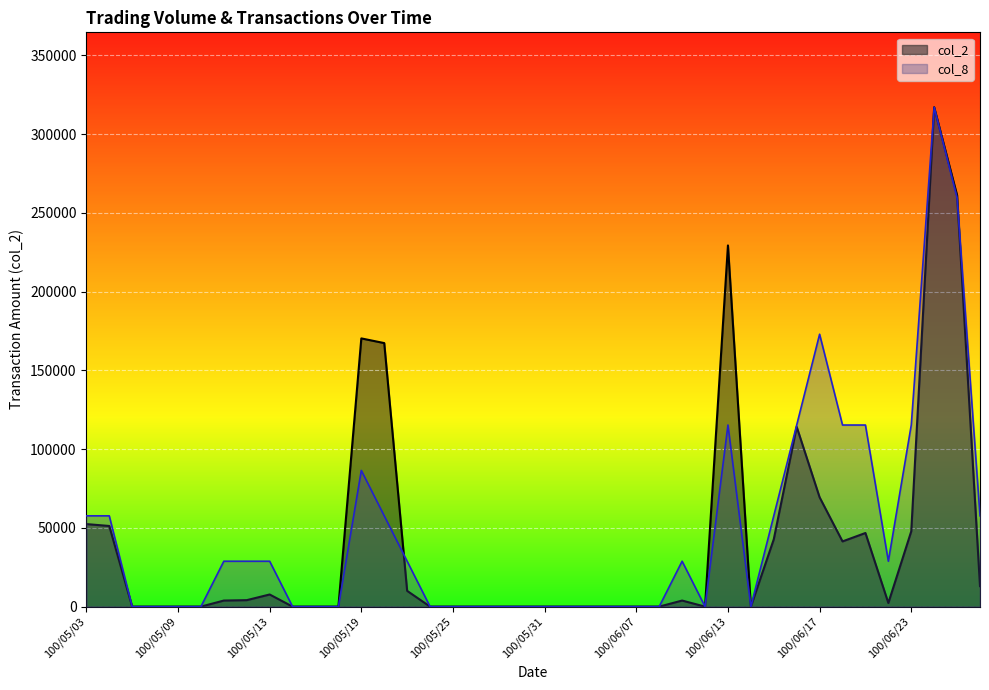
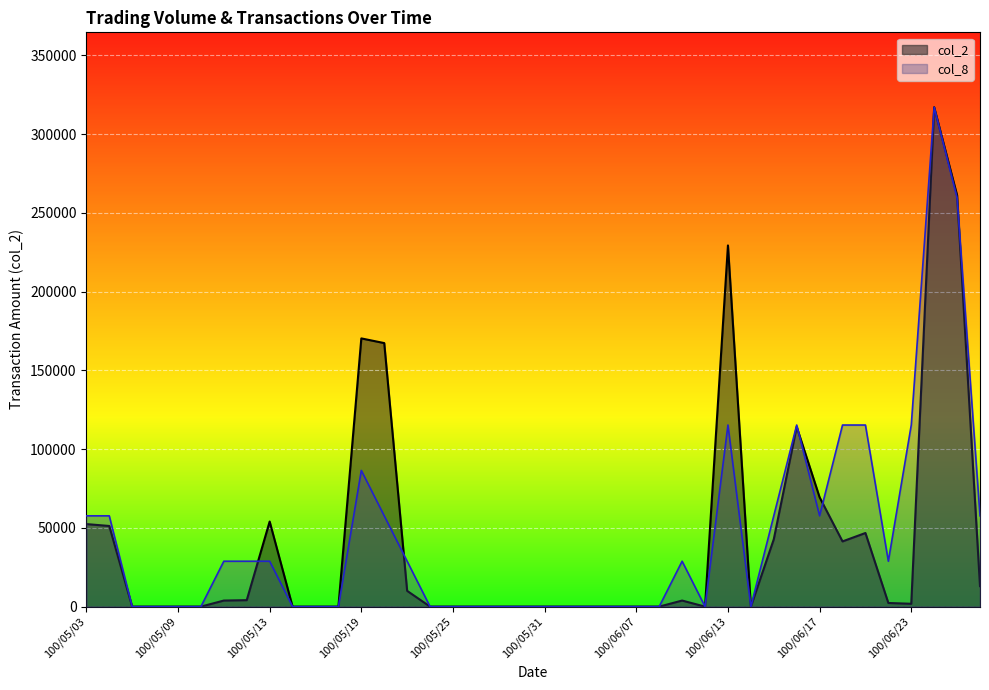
  {
    "col_2": {
      "100/05/03": 52000,
-     "100/05/13": 8000,
+     "100/05/13": 54000,
      "100/05/19": 170000,
      "100/06/13": 229000,
      "100/06/17": 69000,
-     "100/06/23": 48000
+     "100/06/23": 2000
    },
    "col_8": {
      "100/05/03": 58000,
      "100/05/13": 29000,
      "100/05/19": 86000,
      "100/06/13": 115000,
-     "100/06/17": 173000,
+     "100/06/17": 58000,
      "100/06/23": 115000
    }
  }
